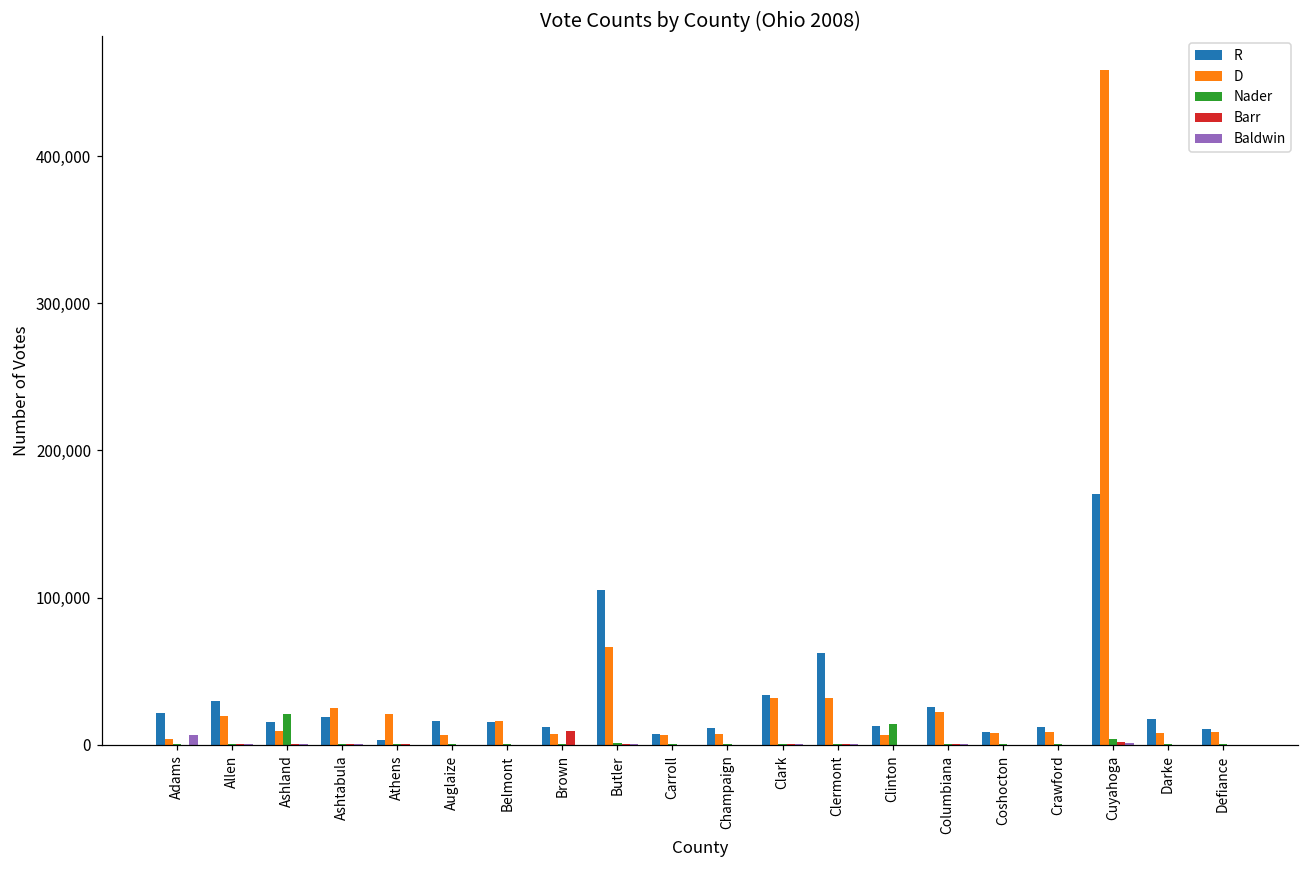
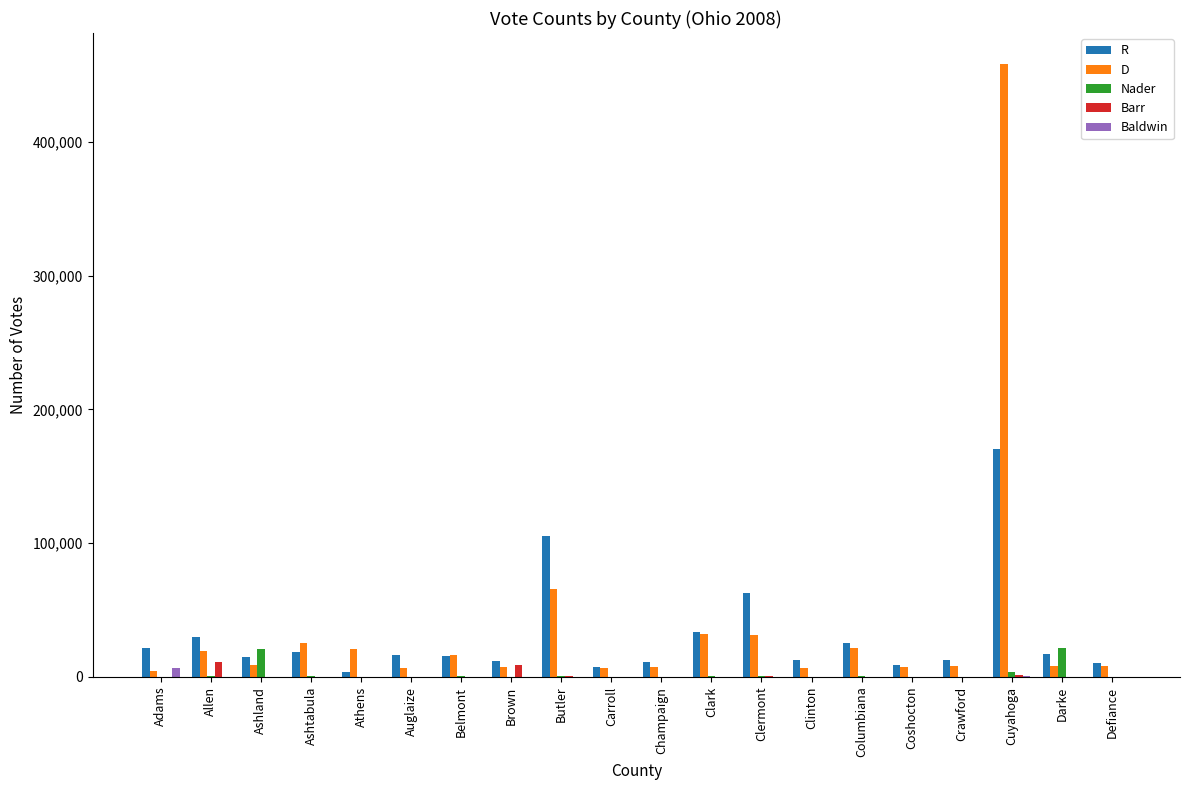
  {
    "R": {
      "Adams": "21,000",
      "Allen": "30,000",
      "Ashland": "15,000",
      "Ashtabula": "19,000",
      "Athens": "3,000",
      "Auglaize": "16,000",
      "Belmont": "15,000",
      "Brown": "12,000",
      "Butler": "105,000",
      "Carroll": "7,000",
      "Champaign": "11,000",
      "Clark": "34,000",
      "Clermont": "63,000",
      "Clinton": "12,000",
      "Columbiana": "26,000",
      "Coshocton": "9,000",
      "Crawford": "12,000",
      "Cuyahoga": "170,000",
      "Darke": "17,000",
      "Defiance": "10,000"
    },
    "D": {
      "Adams": "4,000",
      "Allen": "20,000",
      "Ashland": "9,000",
      "Ashtabula": "25,000",
      "Athens": "21,000",
      "Auglaize": "7,000",
      "Belmont": "16,000",
      "Brown": "8,000",
      "Butler": "66,000",
      "Carroll": "6,000",
      "Champaign": "7,000",
      "Clark": "32,000",
      "Clermont": "32,000",
      "Clinton": "7,000",
      "Columbiana": "22,000",
      "Coshocton": "8,000",
      "Crawford": "8,000",
      "Cuyahoga": "458,000",
      "Darke": "8,000",
      "Defiance": "8,000"
    },
    "Nader": {
      "Ashland": "21,000",
-     "Clinton": "14,000",
+     "Clinton": "0",
      "Cuyahoga": "4,000",
-     "Darke": "0"
+     "Darke": "21,000"
    },
    "Barr": {
-     "Allen": "0",
+     "Allen": "11,000",
      "Brown": "9,000"
    },
    "Baldwin": {
      "Adams": "6,000"
    }
  }
